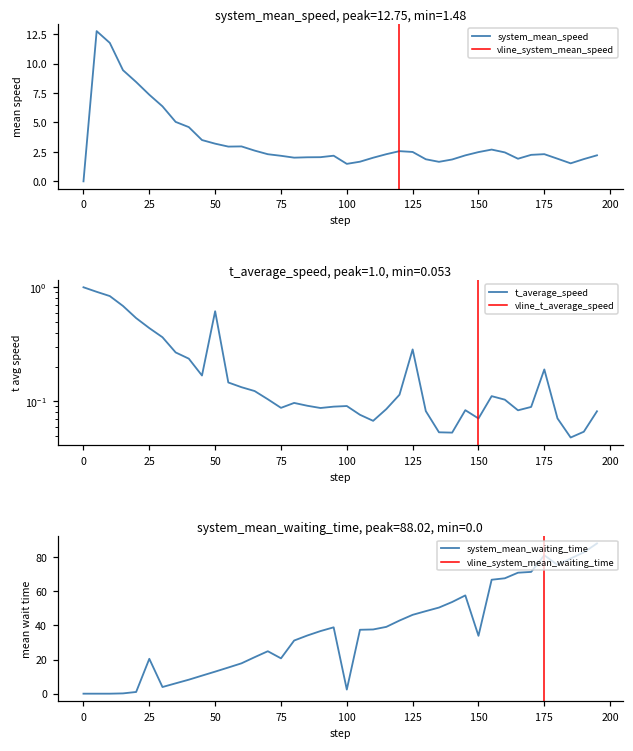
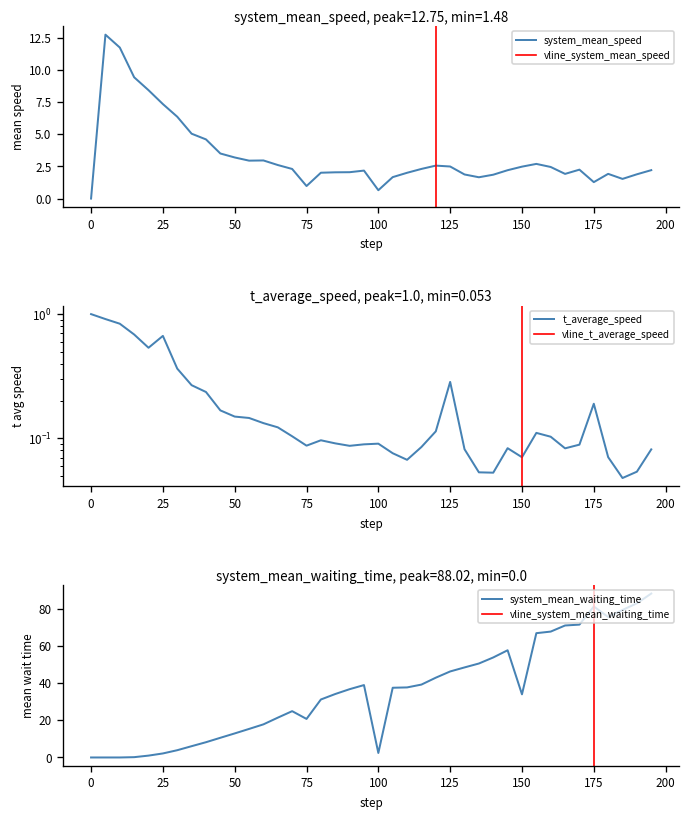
  {
    "system_mean_speed, peak=12.75, min=1.48": {
      "0": 0.0,
      "25": 7.4,
      "50": 3.2,
-     "75": 2.2,
-     "100": 1.5,
+     "75": 1.0,
+     "100": 0.7,
      "125": 2.5,
      "150": 2.5,
-     "175": 2.3
+     "175": 1.3
    },
    "t_average_speed, peak=1.0, min=0.053": {
      "0": 1.0,
-     "25": 0.44,
-     "50": 0.6,
+     "25": 0.7,
+     "50": 0.15,
      "75": 0.09,
      "100": 0.09,
      "125": 0.28,
      "150": 0.07,
      "175": 0.19
    },
    "system_mean_waiting_time, peak=88.02, min=0.0": {
      "0": 0,
-     "25": 20,
+     "25": 2,
      "50": 13,
      "75": 21,
      "100": 2,
      "125": 46,
      "150": 34
    }
  }
